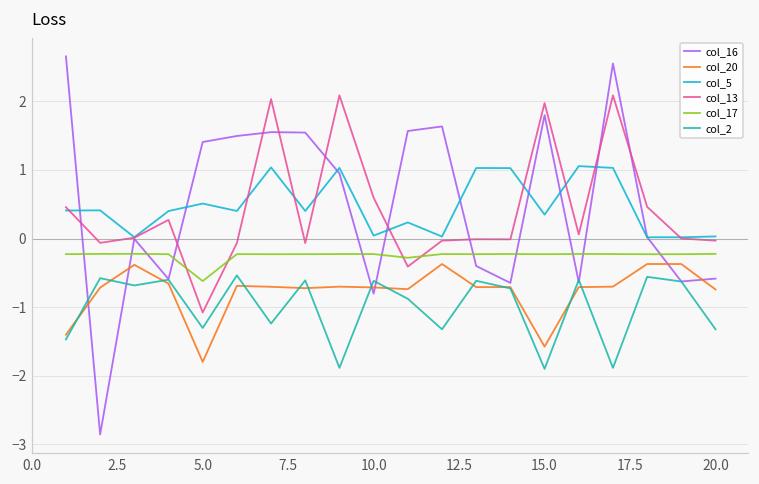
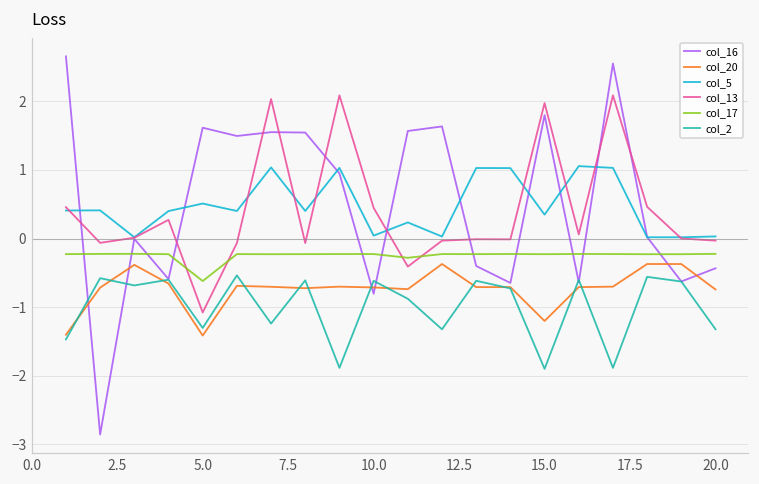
  {
    "col_16": {
-     "5.0": 1.4,
+     "5.0": 1.6,
      "10.0": -0.8,
      "15.0": 1.8,
-     "20.0": -0.6
+     "20.0": -0.4
    },
    "col_20": {
-     "5.0": -1.8,
+     "5.0": -1.4,
      "10.0": -0.7,
-     "15.0": -1.6,
+     "15.0": -1.2,
      "20.0": -0.7
    },
    "col_13": {
      "5.0": -1.1,
-     "10.0": 0.6,
+     "10.0": 0.4,
      "15.0": 2.0,
      "20.0": 0.0
    },
    "col_17": {
      "5.0": -0.6,
      "10.0": -0.2,
      "15.0": -0.2,
      "20.0": -0.2
    }
  }
